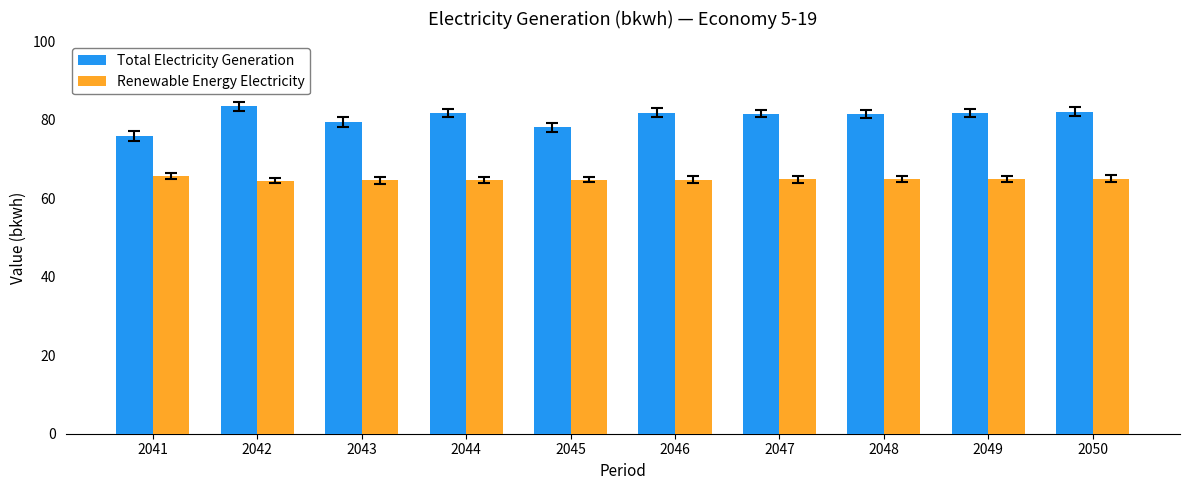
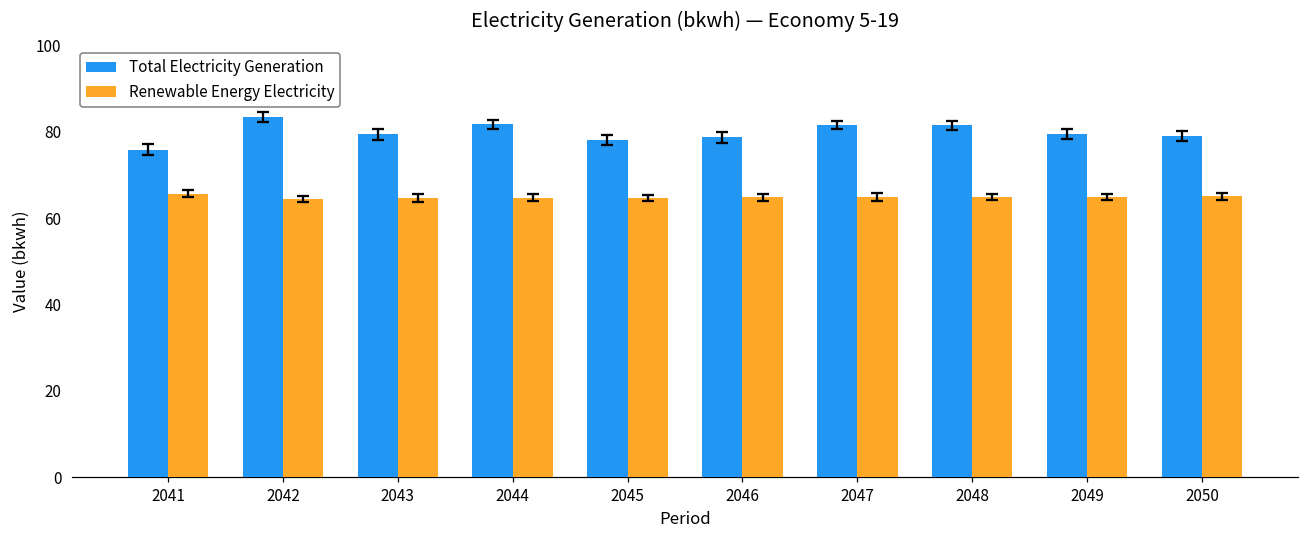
  {
    "Total Electricity Generation": {
      "2041": 76,
      "2042": 83,
      "2043": 79,
      "2044": 82,
      "2045": 78,
-     "2046": 82,
+     "2046": 79,
      "2047": 82,
      "2048": 82,
-     "2049": 82,
-     "2050": 82
+     "2049": 79,
+     "2050": 79
    },
    "Renewable Energy Electricity": {
      "2041": 66,
      "2042": 65,
      "2043": 65,
      "2044": 65,
      "2045": 65,
      "2046": 65,
      "2047": 65,
      "2048": 65,
      "2049": 65,
      "2050": 65
    }
  }
